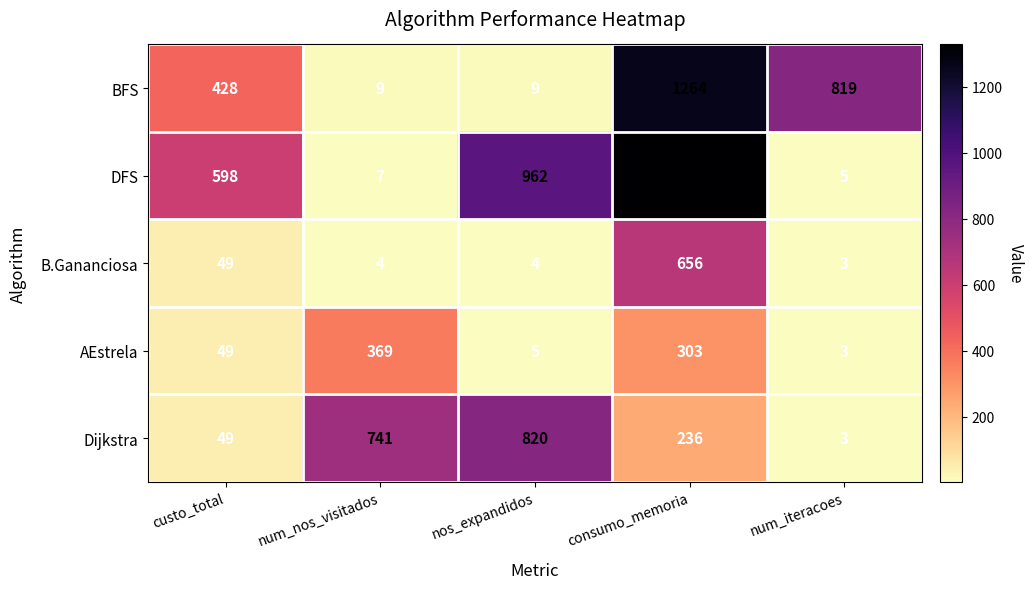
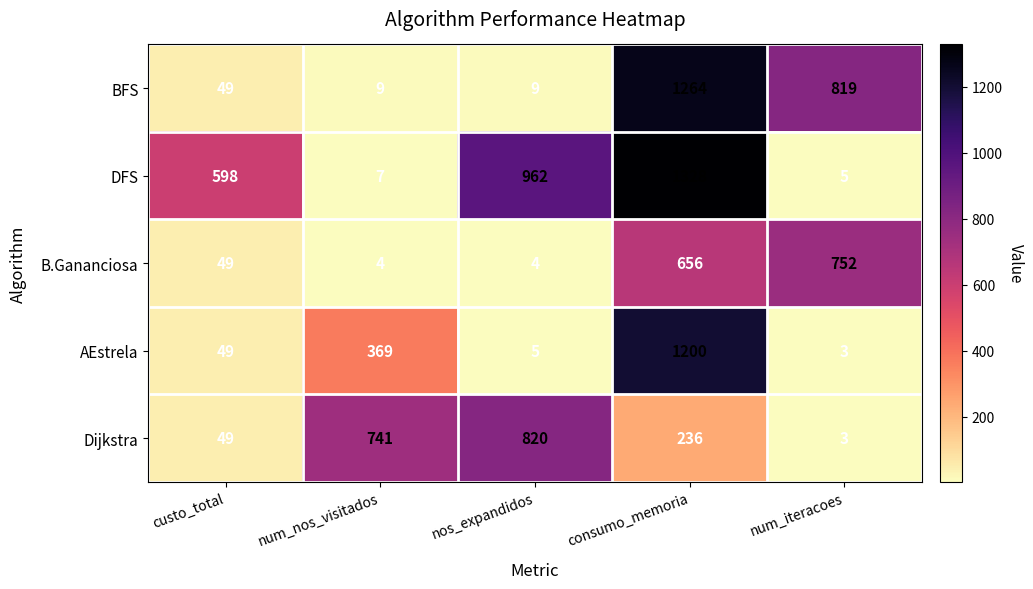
  {
    "BFS": {
-     "custo_total": 428,
+     "custo_total": 49,
      "num_nos_visitados": 9,
      "nos_expandidos": 9,
      "num_iteracoes": 819
    },
    "DFS": {
      "custo_total": 598,
      "num_nos_visitados": 7,
      "nos_expandidos": 962,
      "num_iteracoes": 5
    },
    "B.Gananciosa": {
      "custo_total": 49,
      "num_nos_visitados": 4,
      "nos_expandidos": 4,
      "consumo_memoria": 656,
-     "num_iteracoes": 3
+     "num_iteracoes": 752
    },
    "AEstrela": {
      "custo_total": 49,
      "num_nos_visitados": 369,
      "nos_expandidos": 5,
-     "consumo_memoria": 303,
+     "consumo_memoria": 1200,
      "num_iteracoes": 3
    },
    "Dijkstra": {
      "custo_total": 49,
      "num_nos_visitados": 741,
      "nos_expandidos": 820,
      "consumo_memoria": 236,
      "num_iteracoes": 3
    }
  }
